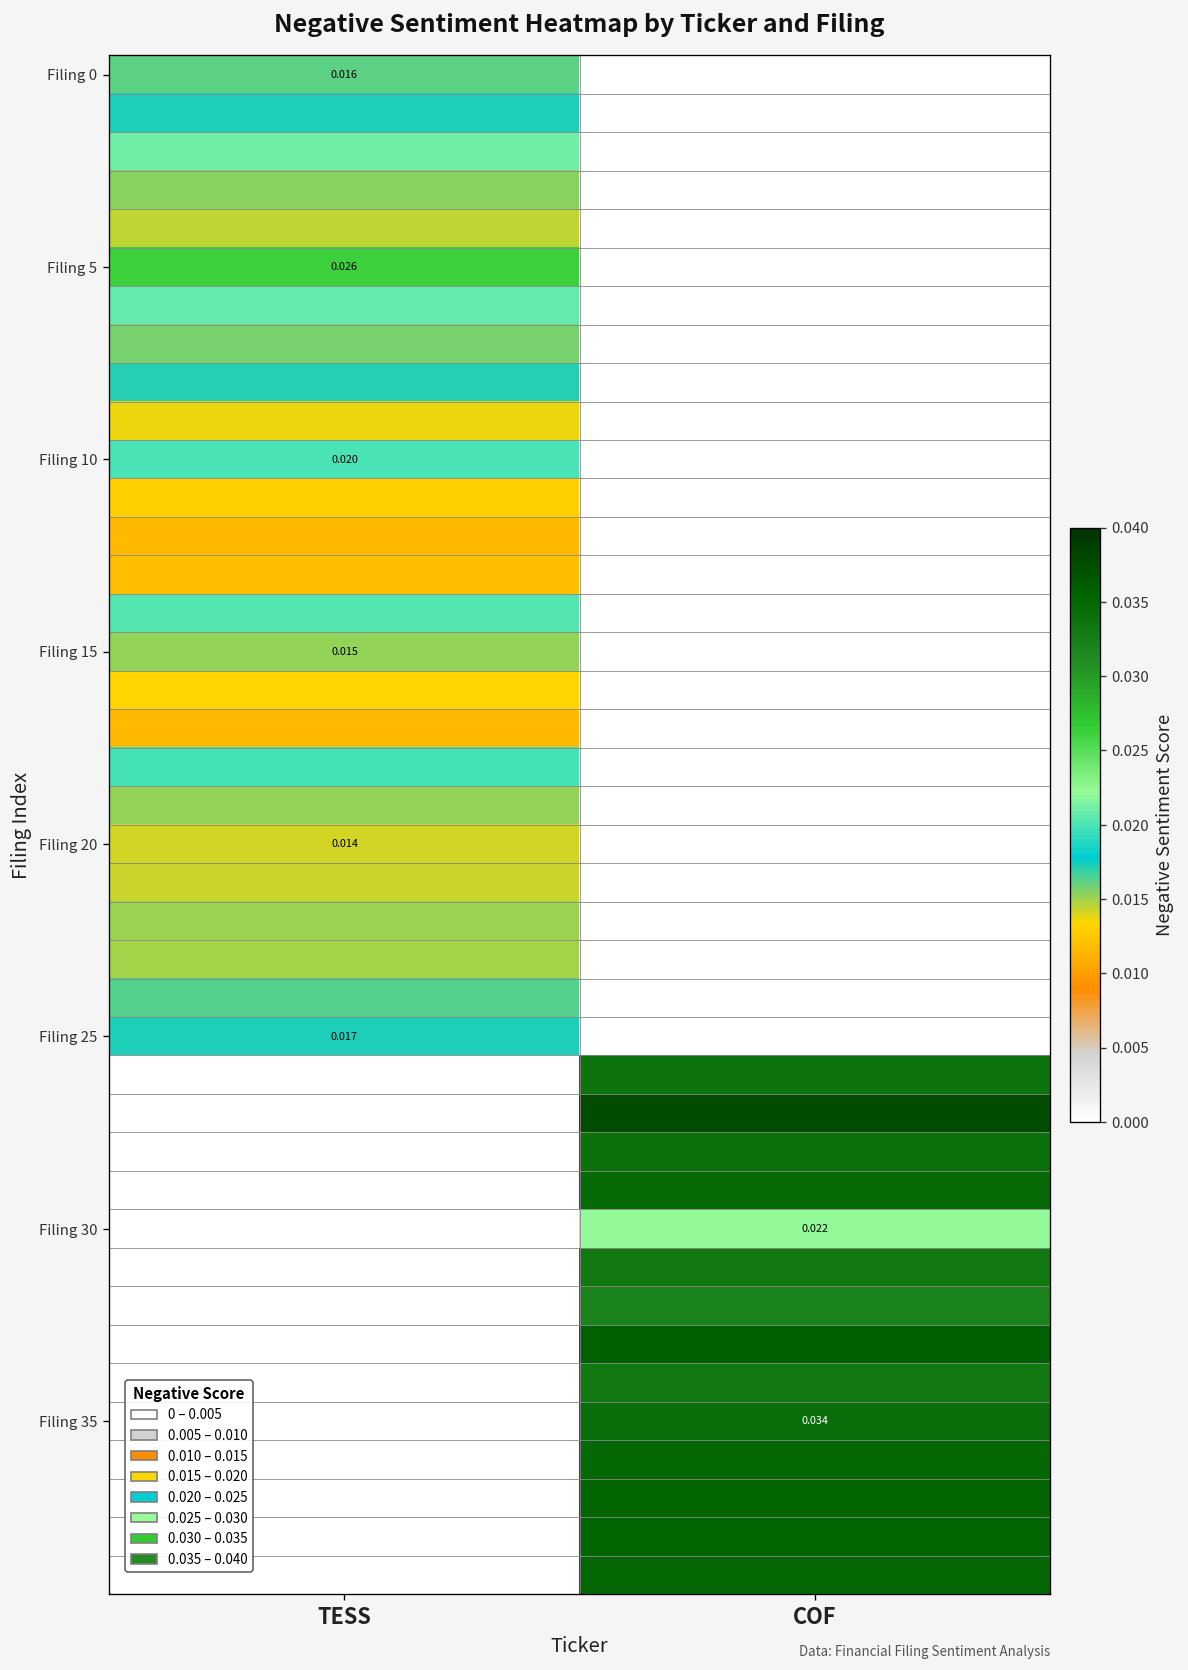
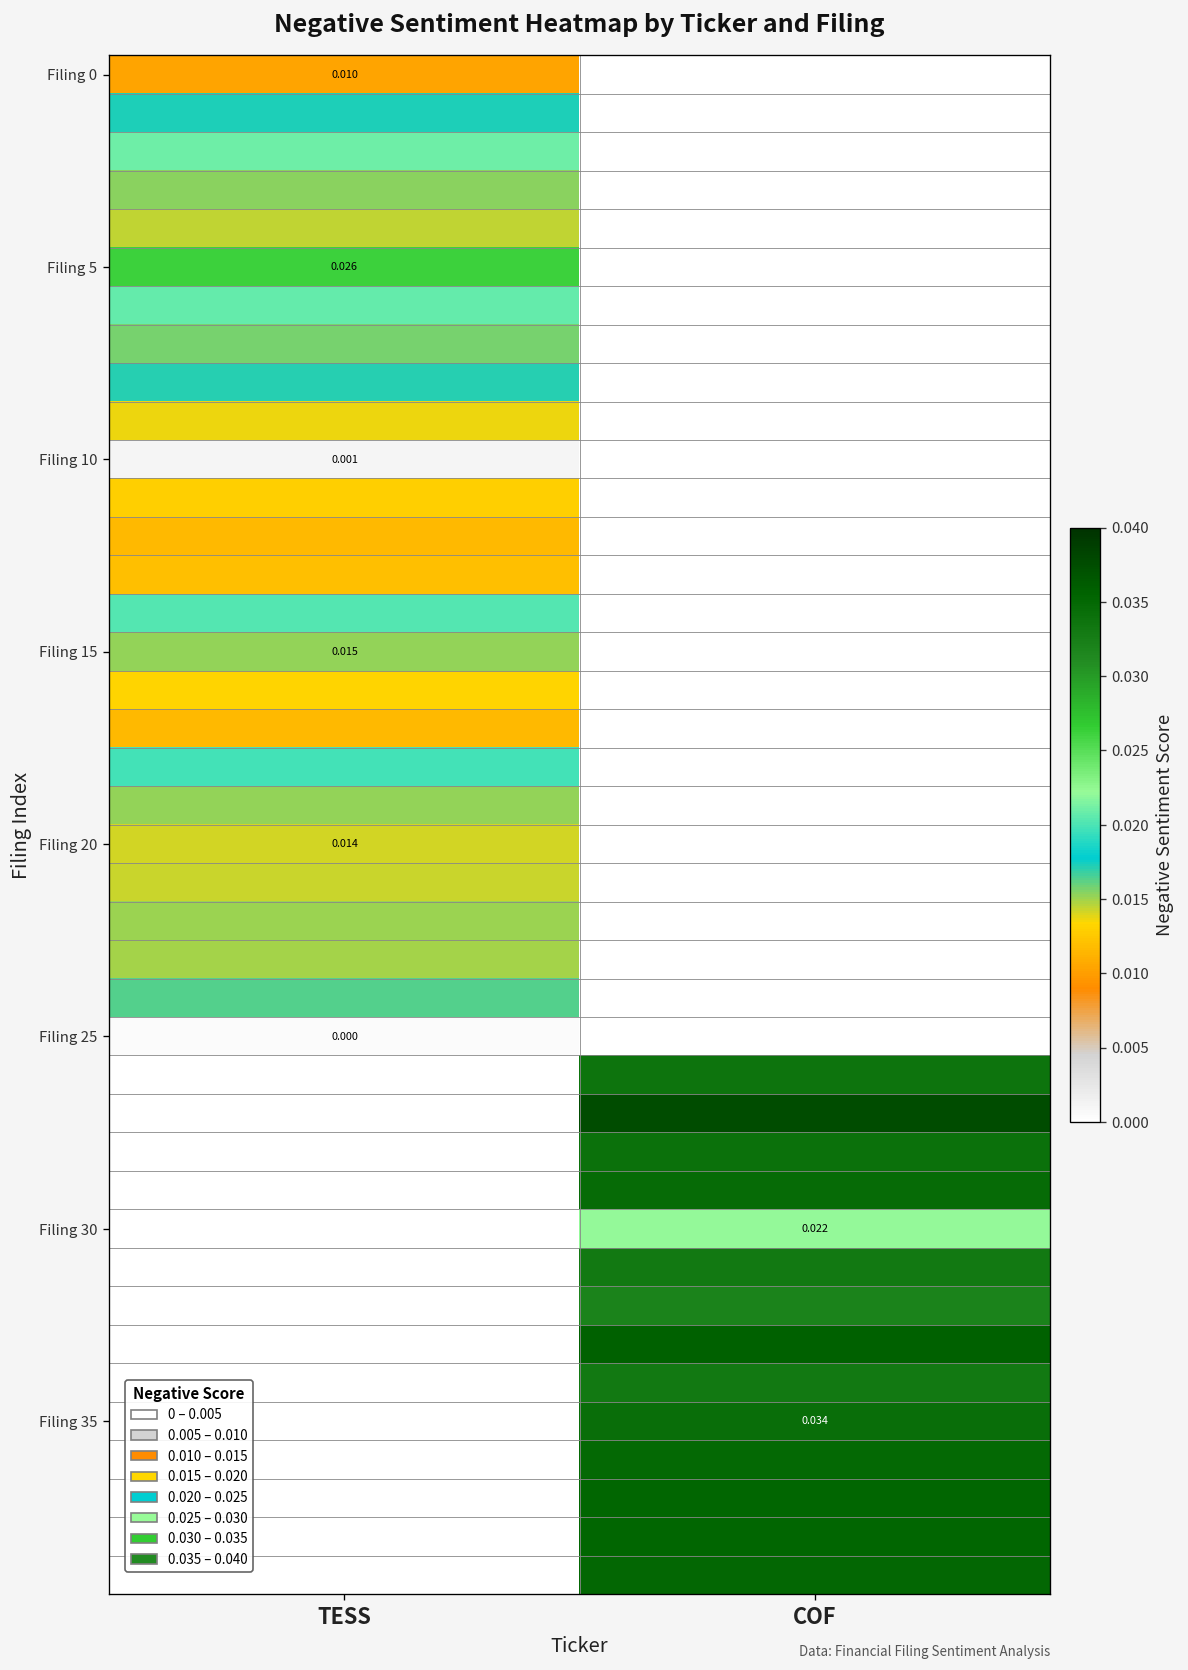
  {
    "Filing 0": {
-     "TESS": 0.016
+     "TESS": 0.010
    },
    "Filing 5": {
      "TESS": 0.026
    },
    "Filing 10": {
-     "TESS": 0.020
+     "TESS": 0.001
    },
    "Filing 15": {
      "TESS": 0.015
    },
    "Filing 20": {
      "TESS": 0.014
    },
    "Filing 25": {
-     "TESS": 0.017
+     "TESS": 0.000
    },
    "Filing 30": {
      "COF": 0.022
    },
    "Filing 35": {
      "COF": 0.034
    }
  }
